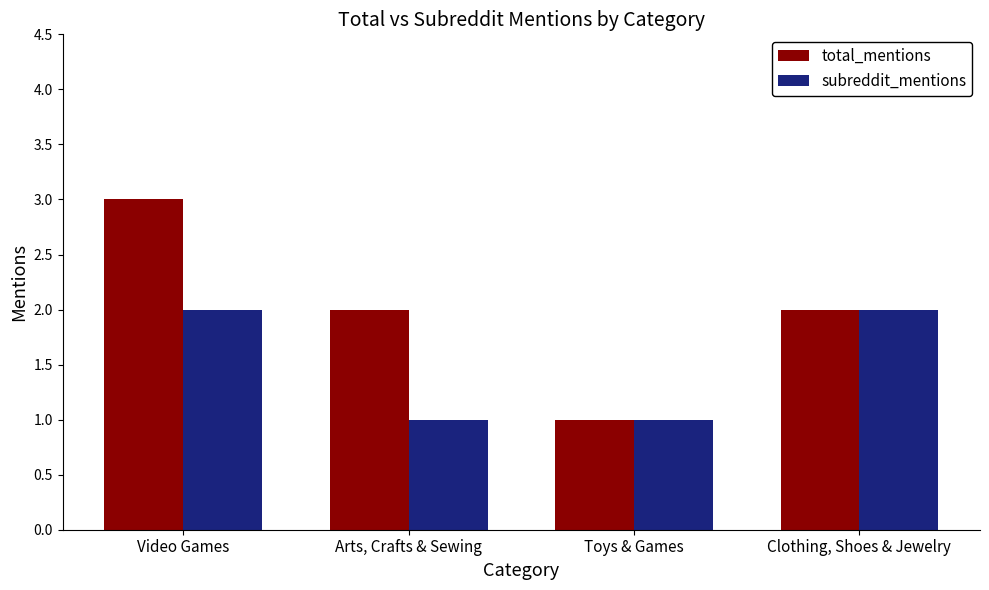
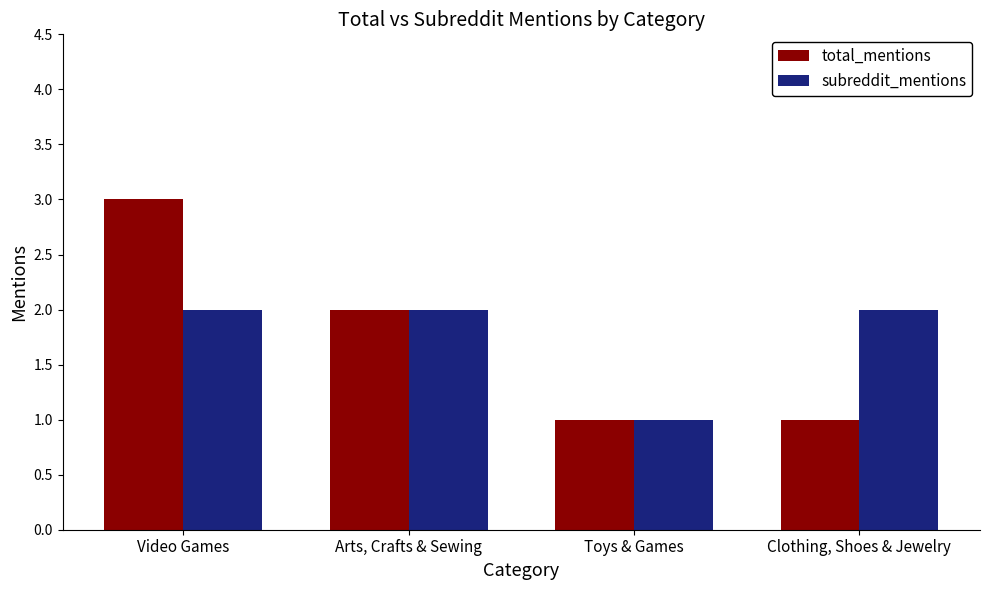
  {
    "total_mentions": {
      "Video Games": 3,
      "Arts, Crafts & Sewing": 2,
      "Toys & Games": 1,
-     "Clothing, Shoes & Jewelry": 2
+     "Clothing, Shoes & Jewelry": 1
    },
    "subreddit_mentions": {
      "Video Games": 2,
-     "Arts, Crafts & Sewing": 1,
+     "Arts, Crafts & Sewing": 2,
      "Toys & Games": 1,
      "Clothing, Shoes & Jewelry": 2
    }
  }
